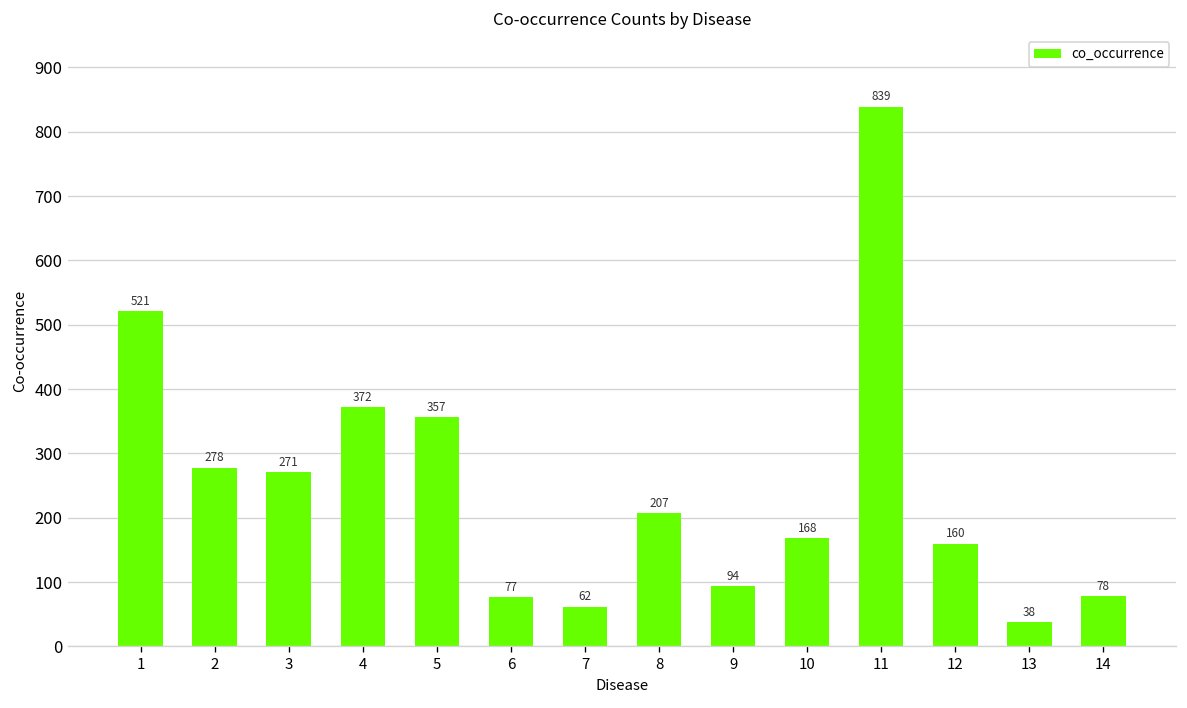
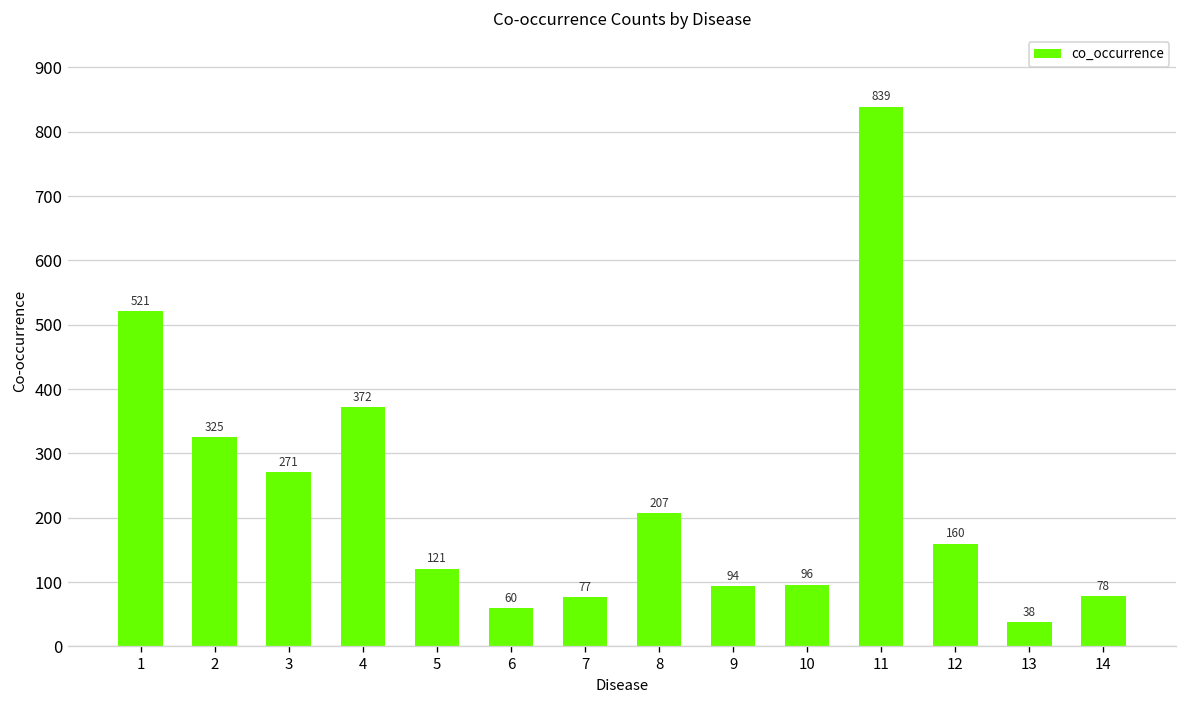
  {
    "1": 521,
-   "2": 278,
+   "2": 325,
    "3": 271,
    "4": 372,
-   "5": 357,
-   "6": 77,
-   "7": 62,
+   "5": 121,
+   "6": 60,
+   "7": 77,
    "8": 207,
    "9": 94,
-   "10": 168,
+   "10": 96,
    "11": 839,
    "12": 160,
    "13": 38,
    "14": 78
  }
